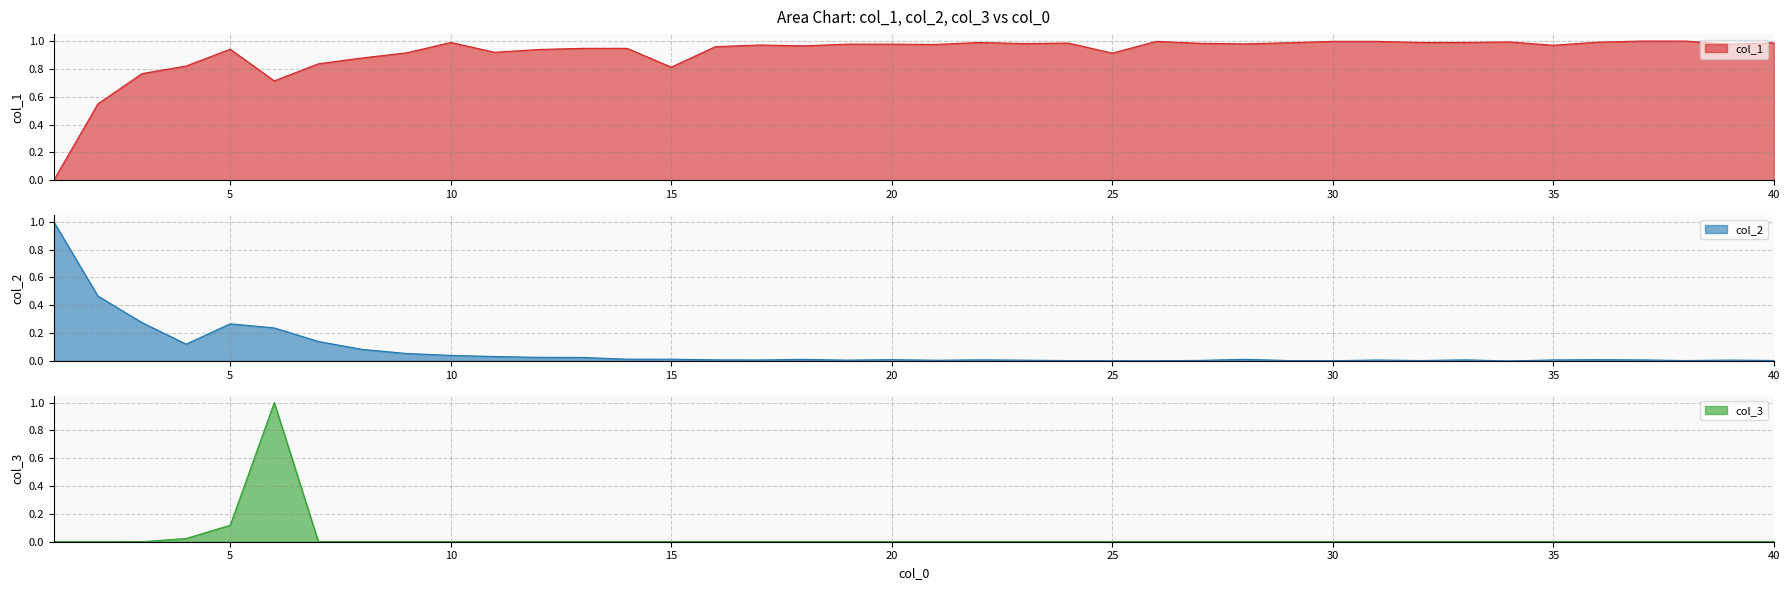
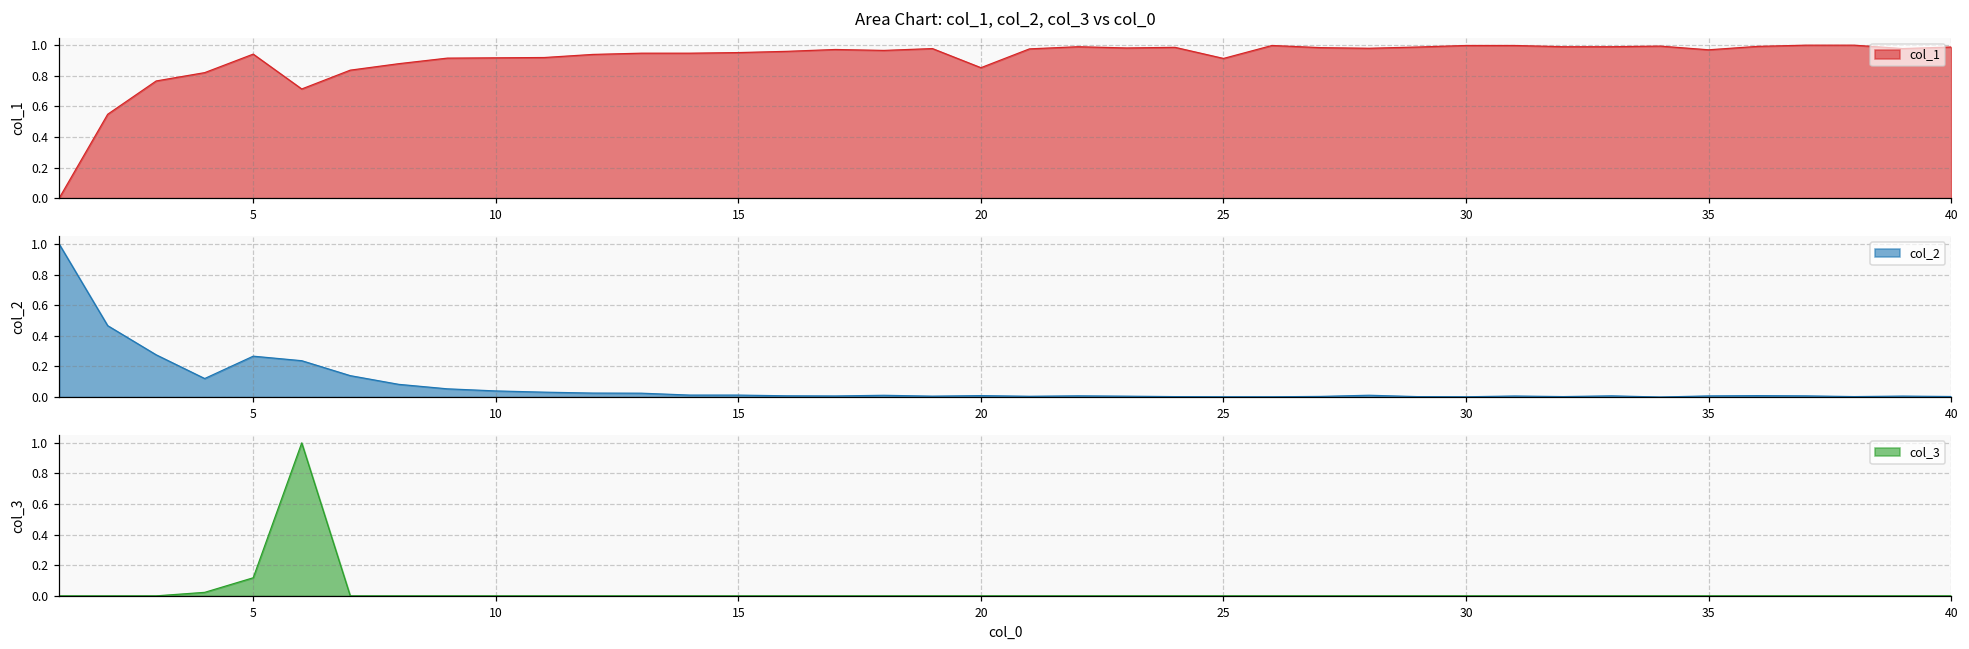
  {
    "Area Chart: col_1, col_2, col_3 vs col_0": {
      "5": 0.94,
-     "10": 0.99,
-     "15": 0.81,
-     "20": 0.98,
+     "10": 0.92,
+     "15": 0.95,
+     "20": 0.85,
      "25": 0.91,
      "30": 1.00,
      "35": 0.97,
      "40": 0.99
    }
  }
